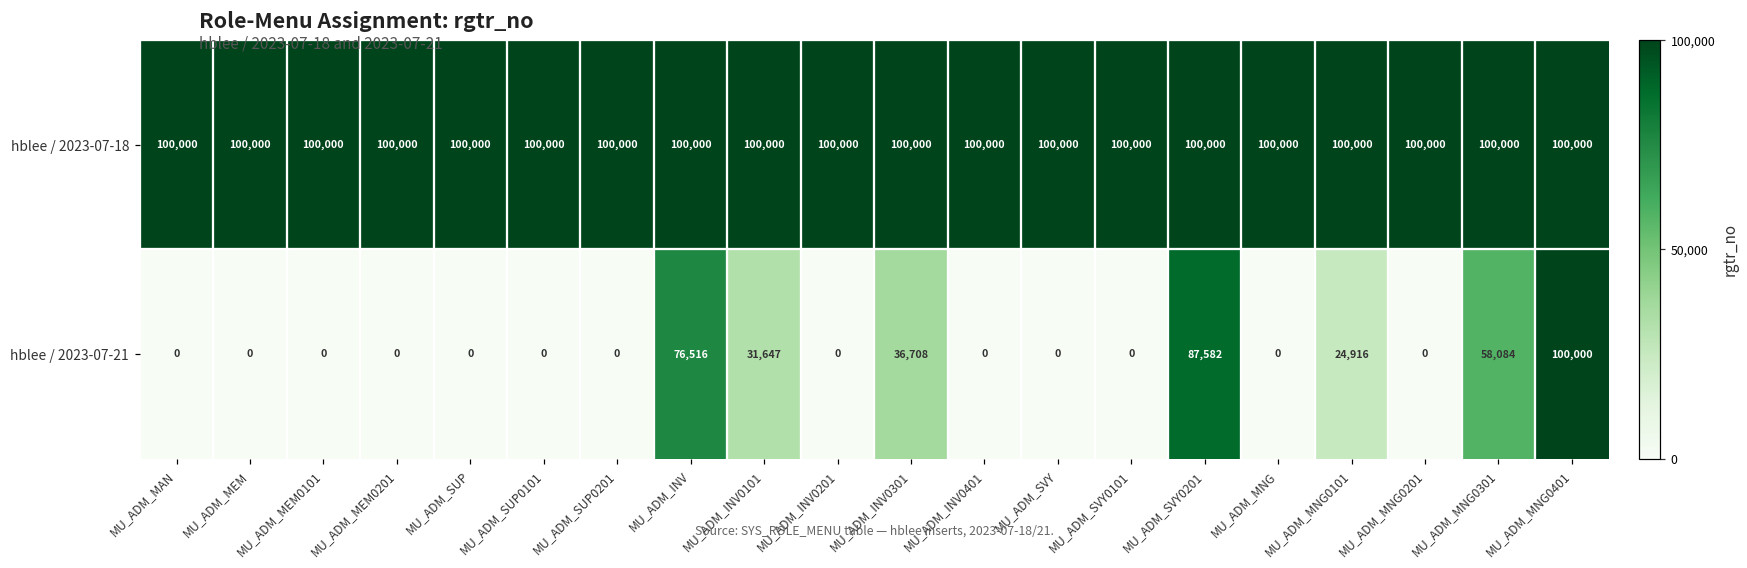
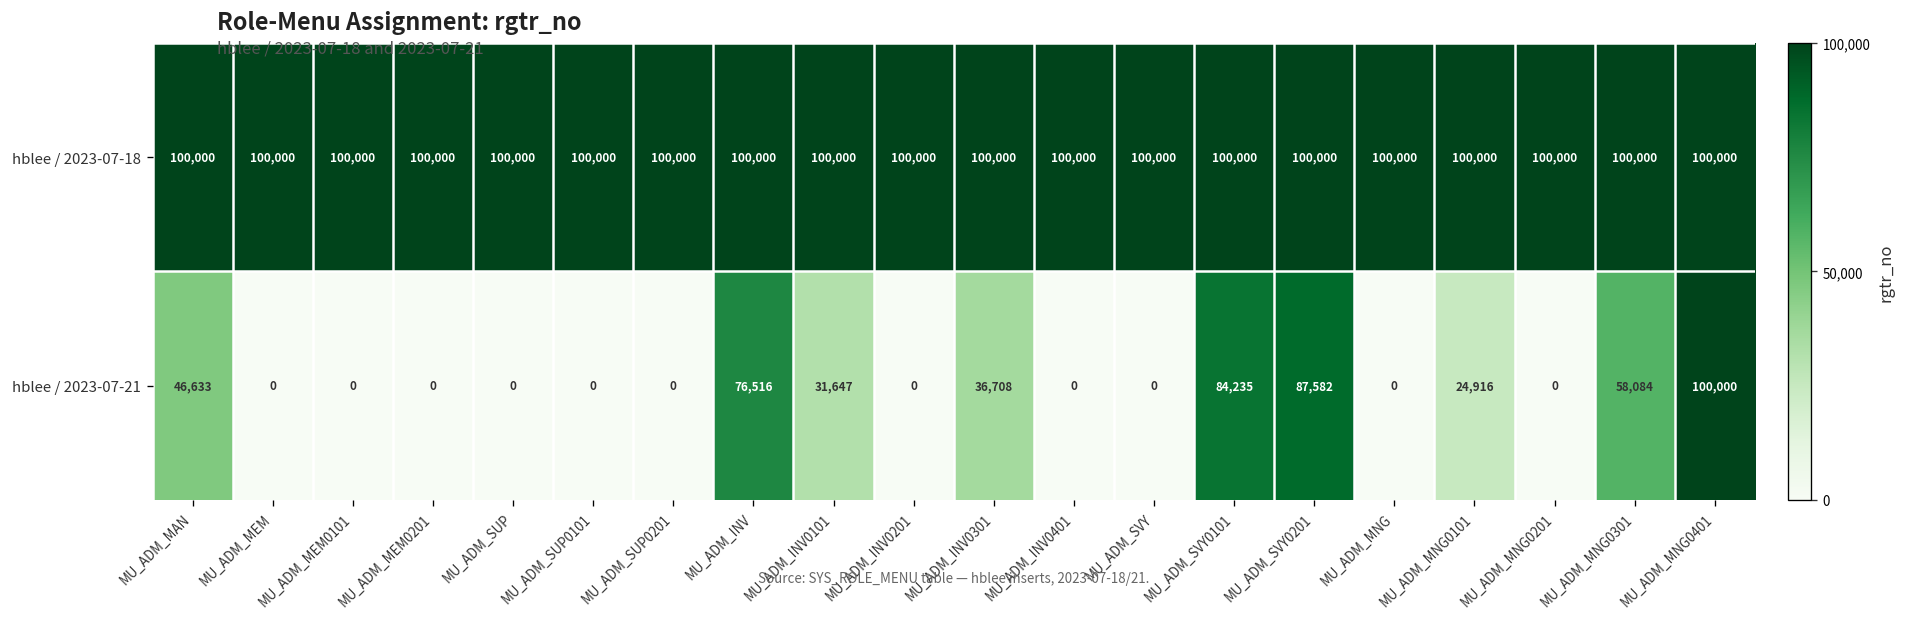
  {
    "hblee / 2023-07-18": {
      "MU_ADM_MAN": "100,000",
      "MU_ADM_MEM": "100,000",
      "MU_ADM_MEM0101": "100,000",
      "MU_ADM_MEM0201": "100,000",
      "MU_ADM_SUP": "100,000",
      "MU_ADM_SUP0101": "100,000",
      "MU_ADM_SUP0201": "100,000",
      "MU_ADM_INV": "100,000",
      "MU_ADM_INV0101": "100,000",
      "MU_ADM_INV0201": "100,000",
      "MU_ADM_INV0301": "100,000",
      "MU_ADM_INV0401": "100,000",
      "MU_ADM_SVY": "100,000",
      "MU_ADM_SVY0101": "100,000",
      "MU_ADM_SVY0201": "100,000",
      "MU_ADM_MNG": "100,000",
      "MU_ADM_MNG0101": "100,000",
      "MU_ADM_MNG0201": "100,000",
      "MU_ADM_MNG0301": "100,000",
      "MU_ADM_MNG0401": "100,000"
    },
    "hblee / 2023-07-21": {
-     "MU_ADM_MAN": "0",
+     "MU_ADM_MAN": "46,633",
      "MU_ADM_MEM": "0",
      "MU_ADM_MEM0101": "0",
      "MU_ADM_MEM0201": "0",
      "MU_ADM_SUP": "0",
      "MU_ADM_SUP0101": "0",
      "MU_ADM_SUP0201": "0",
      "MU_ADM_INV": "76,516",
      "MU_ADM_INV0101": "31,647",
      "MU_ADM_INV0201": "0",
      "MU_ADM_INV0301": "36,708",
      "MU_ADM_INV0401": "0",
      "MU_ADM_SVY": "0",
-     "MU_ADM_SVY0101": "0",
+     "MU_ADM_SVY0101": "84,235",
      "MU_ADM_SVY0201": "87,582",
      "MU_ADM_MNG": "0",
      "MU_ADM_MNG0101": "24,916",
      "MU_ADM_MNG0201": "0",
      "MU_ADM_MNG0301": "58,084",
      "MU_ADM_MNG0401": "100,000"
    }
  }
